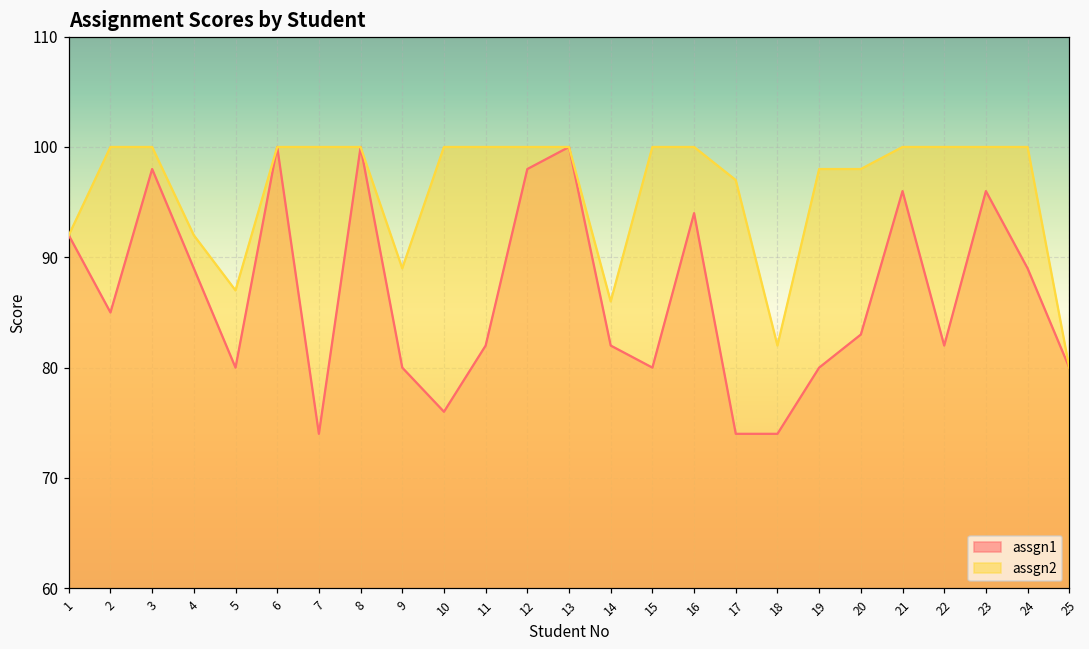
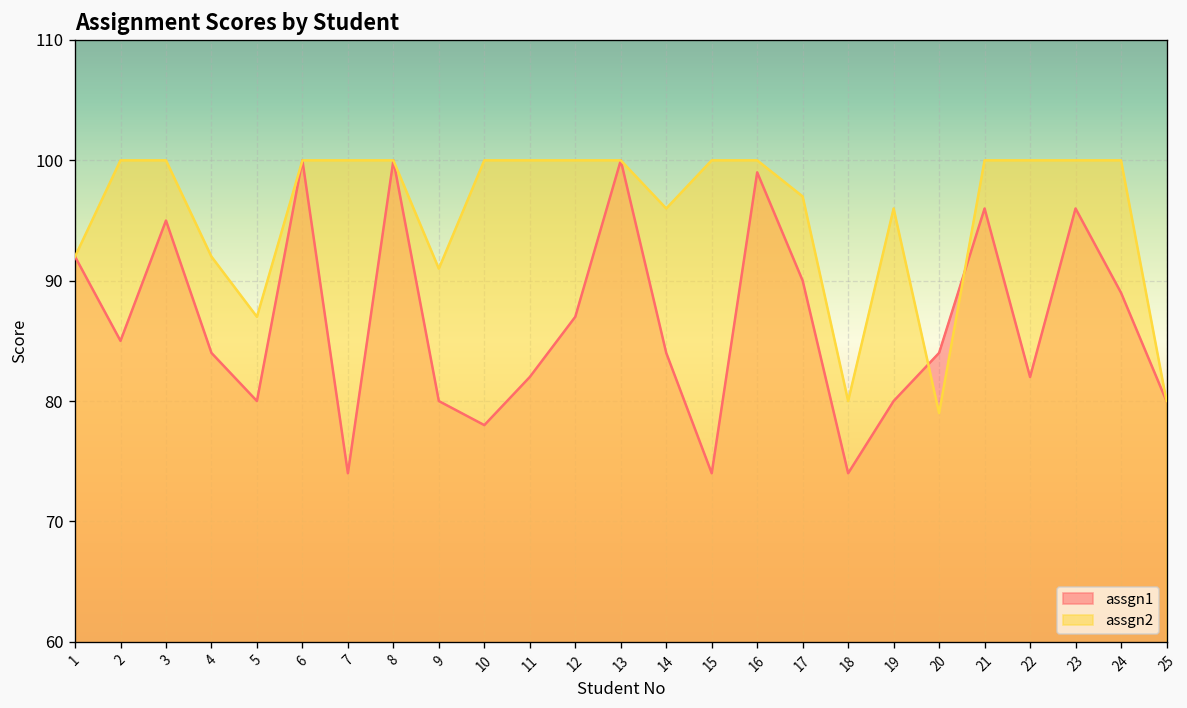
  {
    "assgn1": {
      "2": 85,
-     "3": 98,
-     "4": 89,
+     "3": 95,
+     "4": 84,
      "5": 80,
      "7": 74,
      "9": 80,
-     "10": 76,
+     "10": 78,
      "11": 82,
-     "12": 98,
-     "14": 82,
-     "15": 80,
-     "16": 94,
-     "17": 74,
+     "12": 87,
+     "14": 84,
+     "15": 74,
+     "16": 99,
+     "17": 90,
      "18": 74,
      "19": 80,
-     "20": 83,
+     "20": 84,
      "21": 96,
      "22": 82,
      "23": 96,
      "24": 89
    },
    "assgn2": {
      "2": 100,
      "3": 100,
      "4": 92,
      "5": 87,
      "7": 100,
-     "9": 89,
+     "9": 91,
      "10": 100,
      "11": 100,
      "12": 100,
-     "14": 86,
+     "14": 96,
      "15": 100,
      "16": 100,
      "17": 97,
-     "18": 82,
-     "19": 98,
-     "20": 98,
+     "18": 80,
+     "19": 96,
+     "20": 79,
      "21": 100,
      "22": 100,
      "23": 100,
      "24": 100
    }
  }
